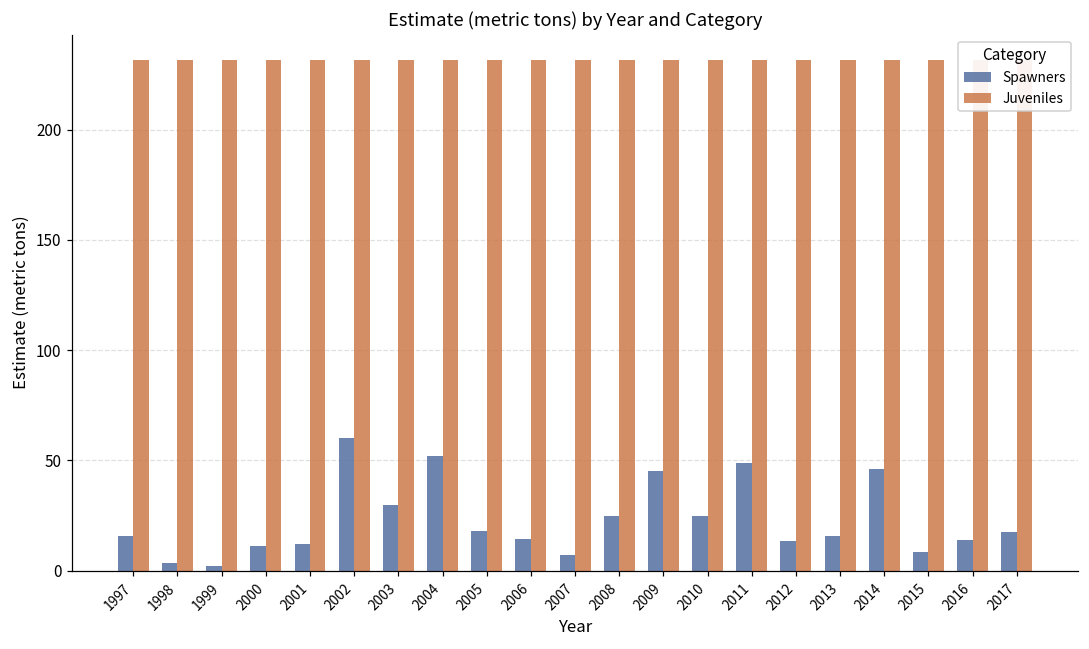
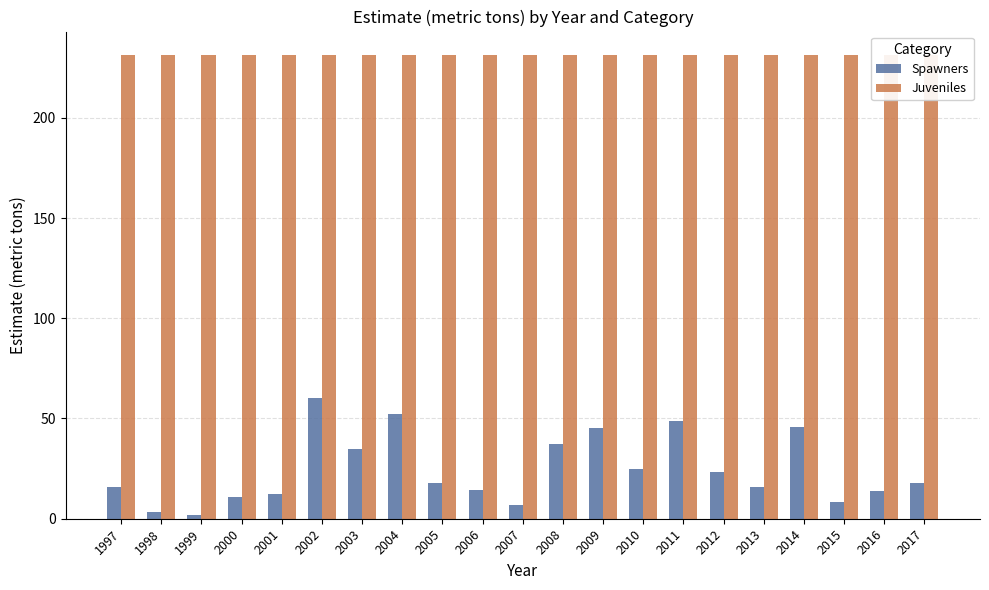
  {
    "Spawners": {
      "1997": 16,
      "1998": 3,
      "1999": 2,
      "2000": 11,
      "2001": 12,
      "2002": 60,
-     "2003": 30,
+     "2003": 35,
      "2004": 52,
      "2005": 18,
      "2006": 14,
      "2007": 7,
-     "2008": 25,
+     "2008": 37,
      "2009": 45,
      "2010": 25,
      "2011": 49,
-     "2012": 14,
+     "2012": 23,
      "2013": 16,
      "2014": 46,
      "2015": 8,
      "2016": 14,
      "2017": 18
    },
    "Juveniles": {
      "1997": 231,
      "1998": 231,
      "1999": 231,
      "2000": 231,
      "2001": 231,
      "2002": 231,
      "2003": 231,
      "2004": 231,
      "2005": 231,
      "2006": 231,
      "2007": 231,
      "2008": 231,
      "2009": 231,
      "2010": 231,
      "2011": 231,
      "2012": 231,
      "2013": 231,
      "2014": 231,
      "2015": 231
    }
  }
